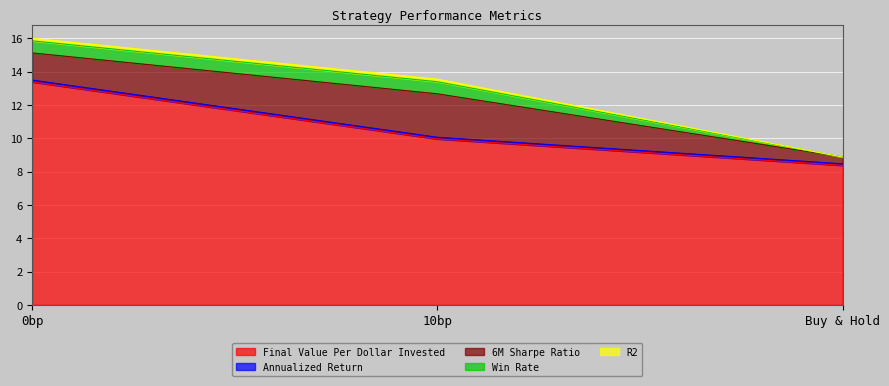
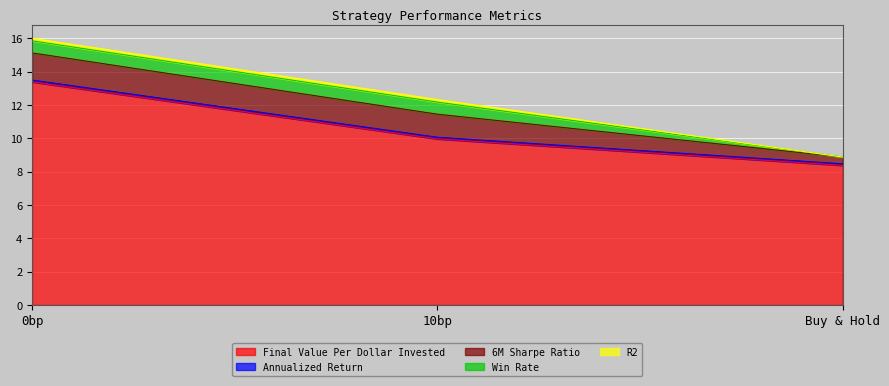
  {
    "6M Sharpe Ratio": {
      "0bp": 1.6,
-     "10bp": 2.6
+     "10bp": 1.4
    },
    "Win Rate": {
      "0bp": 0.7
    },
    "R2": {
      "0bp": 0.2
    }
  }
